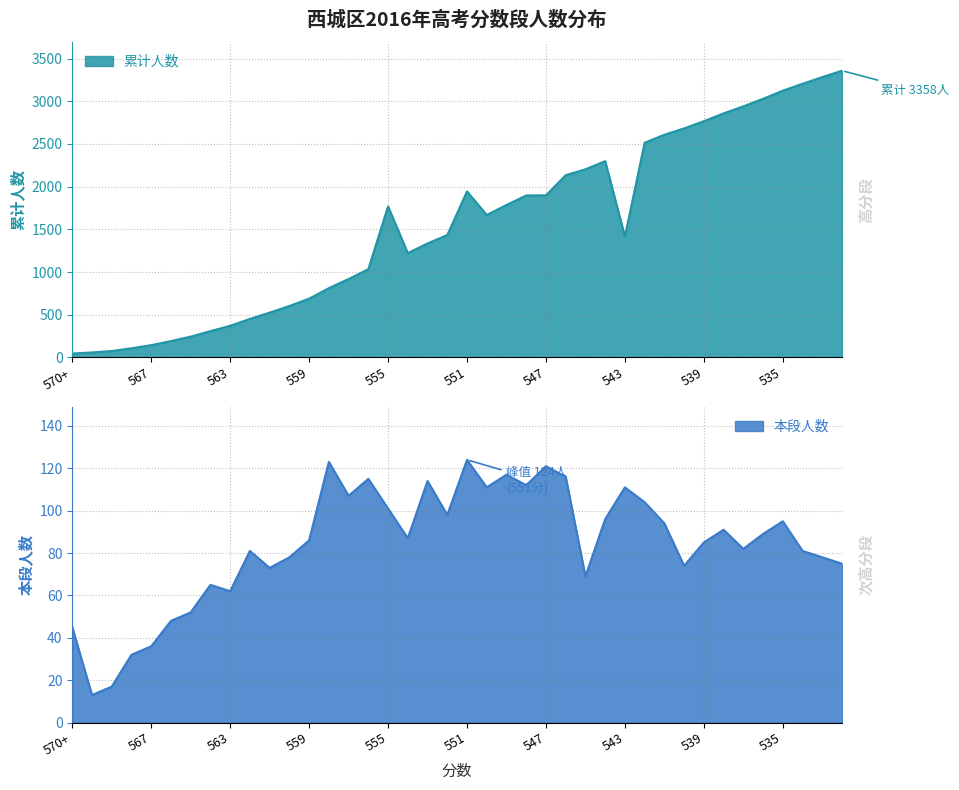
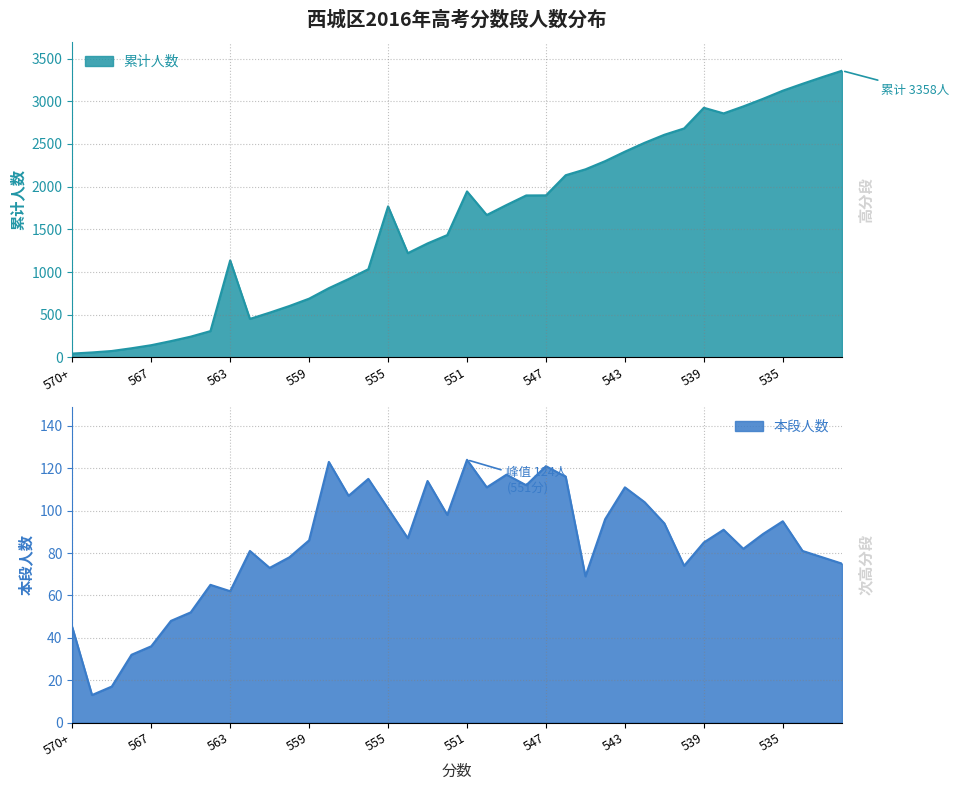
  {
    "西城区2016年高考分数段人数分布": {
      "570+": 0,
      "567": 100,
-     "563": 400,
+     "563": 1100,
      "559": 700,
      "555": 1800,
      "551": 1900,
      "547": 1900,
-     "543": 1400,
-     "539": 2800,
+     "543": 2400,
+     "539": 2900,
      "535": 3100
    }
  }
